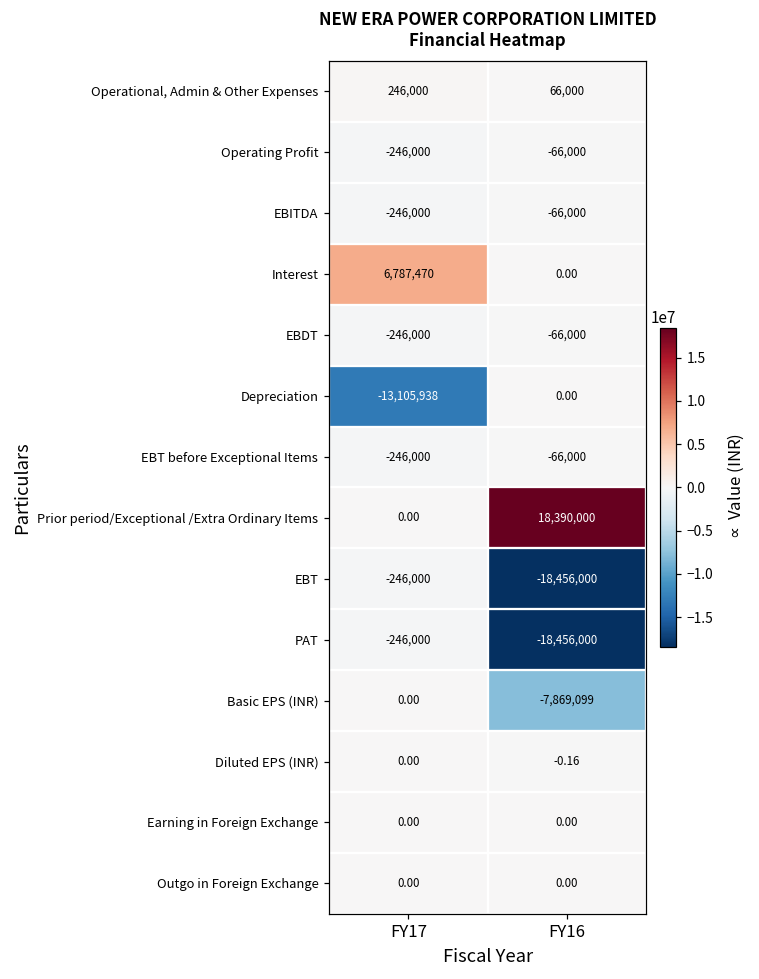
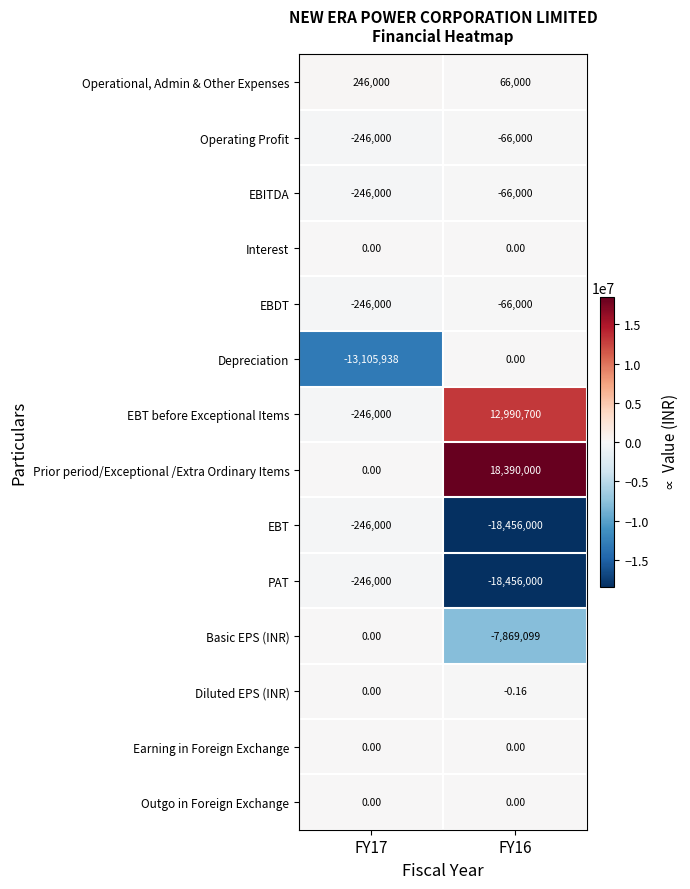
  {
    "Operational, Admin & Other Expenses": {
      "FY17": "246,000",
      "FY16": "66,000"
    },
    "Operating Profit": {
      "FY17": "-246,000",
      "FY16": "-66,000"
    },
    "EBITDA": {
      "FY17": "-246,000",
      "FY16": "-66,000"
    },
    "Interest": {
-     "FY17": "6,787,470",
+     "FY17": "0.00",
      "FY16": "0.00"
    },
    "EBDT": {
      "FY17": "-246,000",
      "FY16": "-66,000"
    },
    "Depreciation": {
      "FY17": "-13,105,938",
      "FY16": "0.00"
    },
    "EBT before Exceptional Items": {
      "FY17": "-246,000",
-     "FY16": "-66,000"
+     "FY16": "12,990,700"
    },
    "Prior period/Exceptional /Extra Ordinary Items": {
      "FY17": "0.00",
      "FY16": "18,390,000"
    },
    "EBT": {
      "FY17": "-246,000",
      "FY16": "-18,456,000"
    },
    "PAT": {
      "FY17": "-246,000",
      "FY16": "-18,456,000"
    },
    "Basic EPS (INR)": {
      "FY17": "0.00",
      "FY16": "-7,869,099"
    },
    "Diluted EPS (INR)": {
      "FY17": "0.00",
      "FY16": "-0.16"
    },
    "Earning in Foreign Exchange": {
      "FY17": "0.00",
      "FY16": "0.00"
    },
    "Outgo in Foreign Exchange": {
      "FY17": "0.00",
      "FY16": "0.00"
    }
  }
